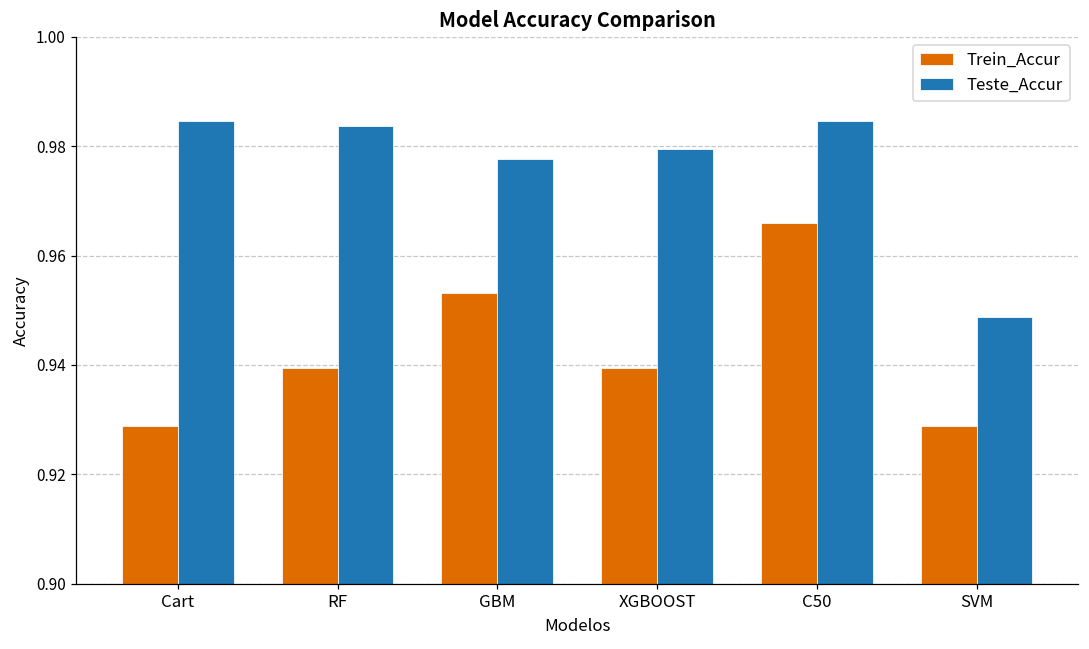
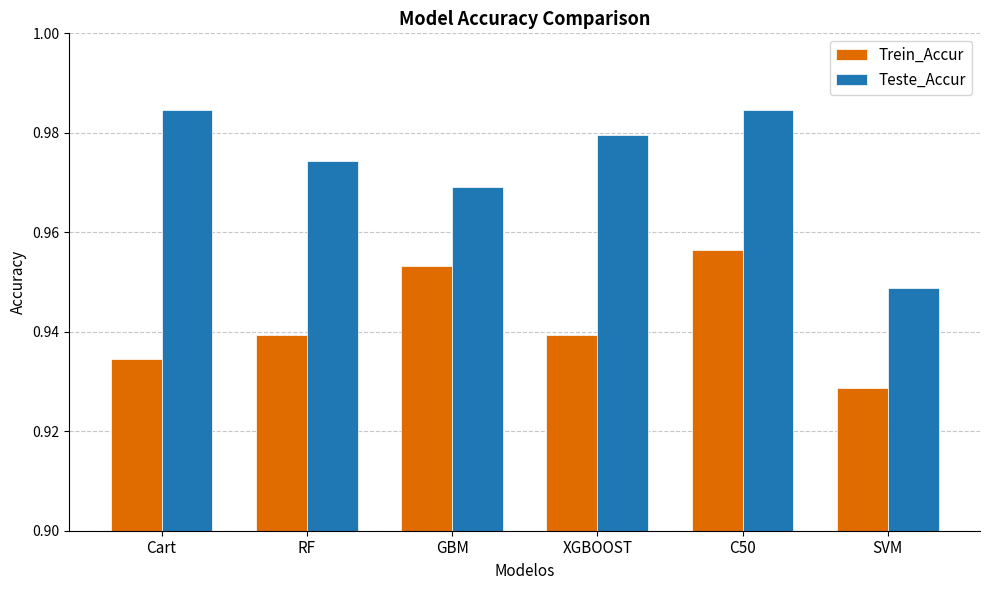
  {
    "Trein_Accur": {
-     "Cart": 0.929,
+     "Cart": 0.935,
      "RF": 0.939,
      "GBM": 0.953,
      "XGBOOST": 0.939,
-     "C50": 0.966,
+     "C50": 0.957,
      "SVM": 0.929
    },
    "Teste_Accur": {
      "Cart": 0.985,
-     "RF": 0.984,
-     "GBM": 0.978,
+     "RF": 0.974,
+     "GBM": 0.969,
      "XGBOOST": 0.980,
      "C50": 0.985,
      "SVM": 0.949
    }
  }
